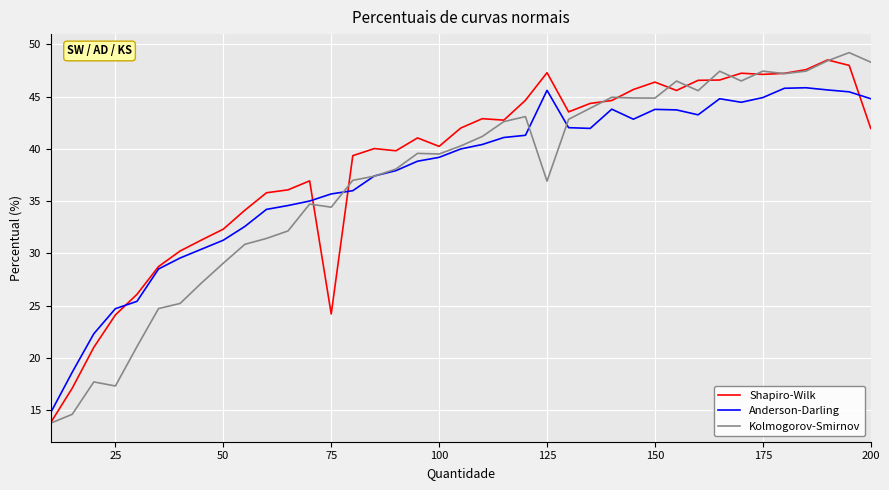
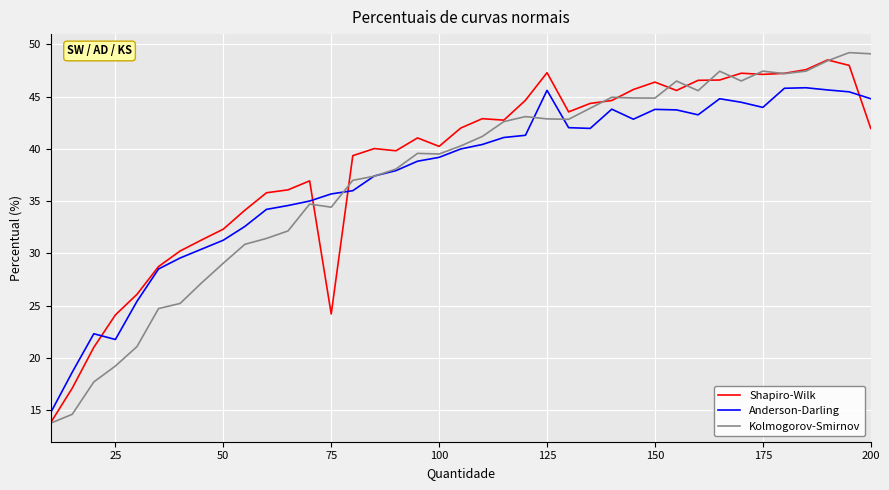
  {
    "Shapiro-Wilk": {
      "25": 24.1,
      "50": 32.3,
      "75": 24.2,
      "100": 40.2,
      "125": 47.3,
      "150": 46.4,
      "175": 47.1,
      "200": 42.0
    },
    "Anderson-Darling": {
-     "25": 24.7,
+     "25": 21.8,
      "50": 31.3,
      "75": 35.7,
      "100": 39.2,
      "125": 45.6,
      "150": 43.8,
-     "175": 44.9,
+     "175": 44.0,
      "200": 44.8
    },
    "Kolmogorov-Smirnov": {
-     "25": 17.3,
+     "25": 19.2,
      "50": 29.1,
      "75": 34.4,
      "100": 39.5,
-     "125": 36.9,
+     "125": 42.9,
      "150": 44.9,
      "175": 47.4,
-     "200": 48.3
+     "200": 49.1
    }
  }
